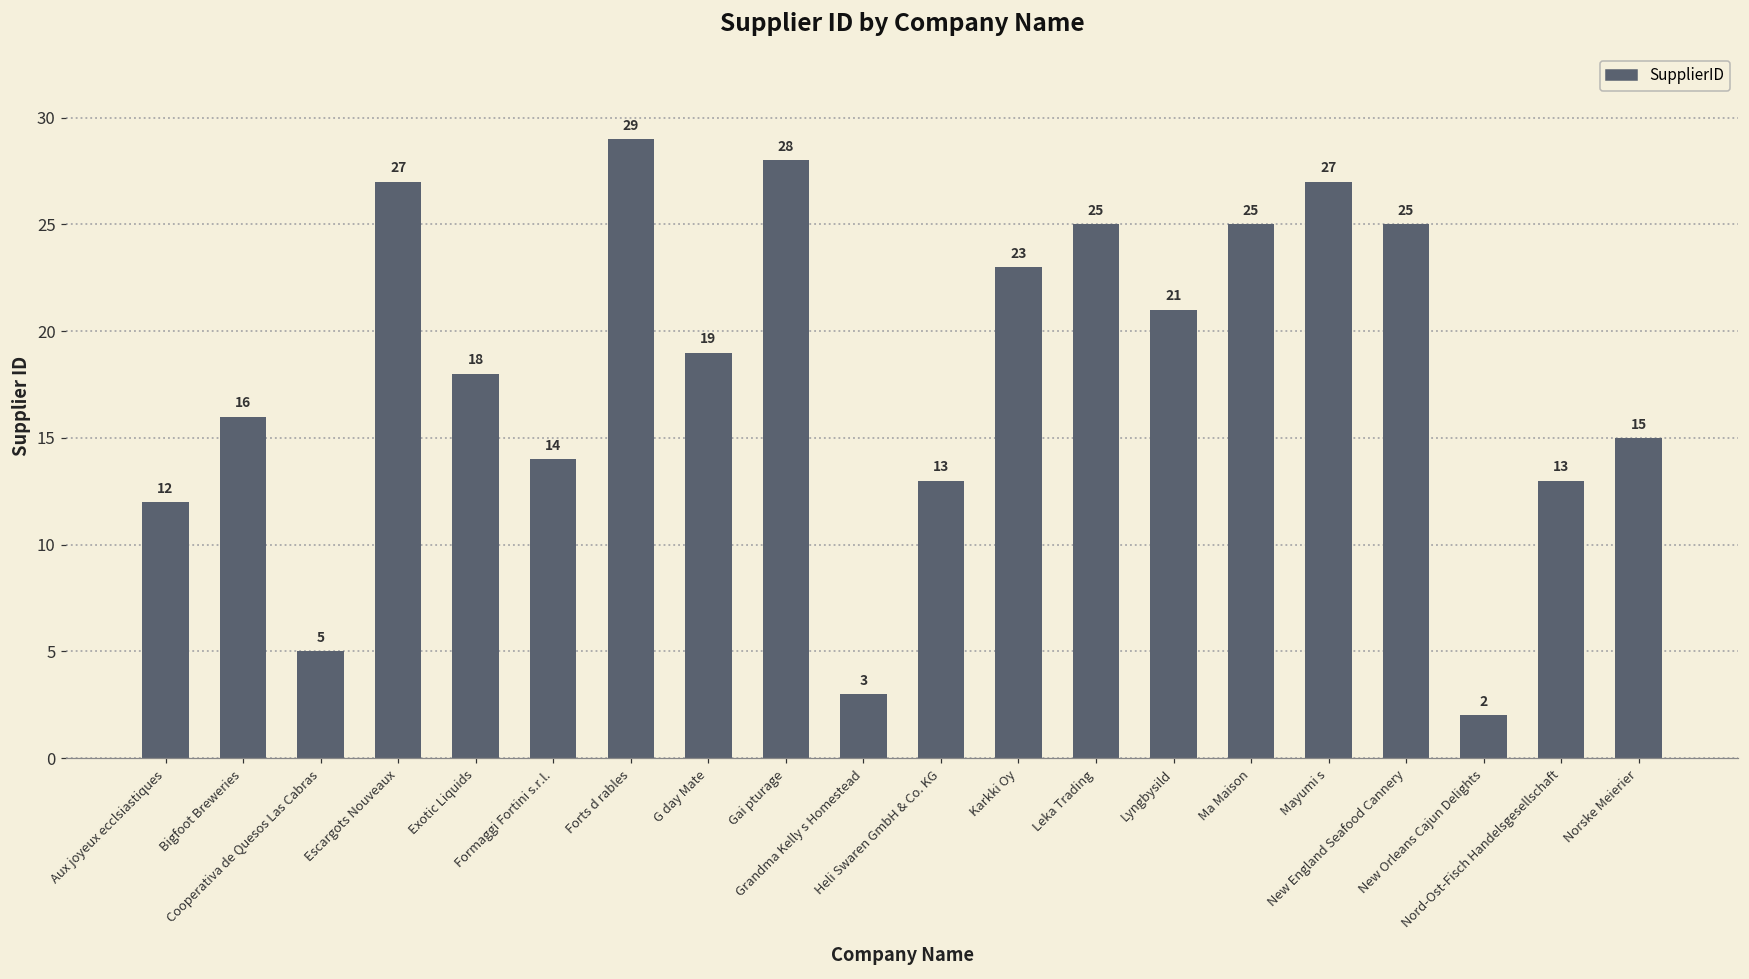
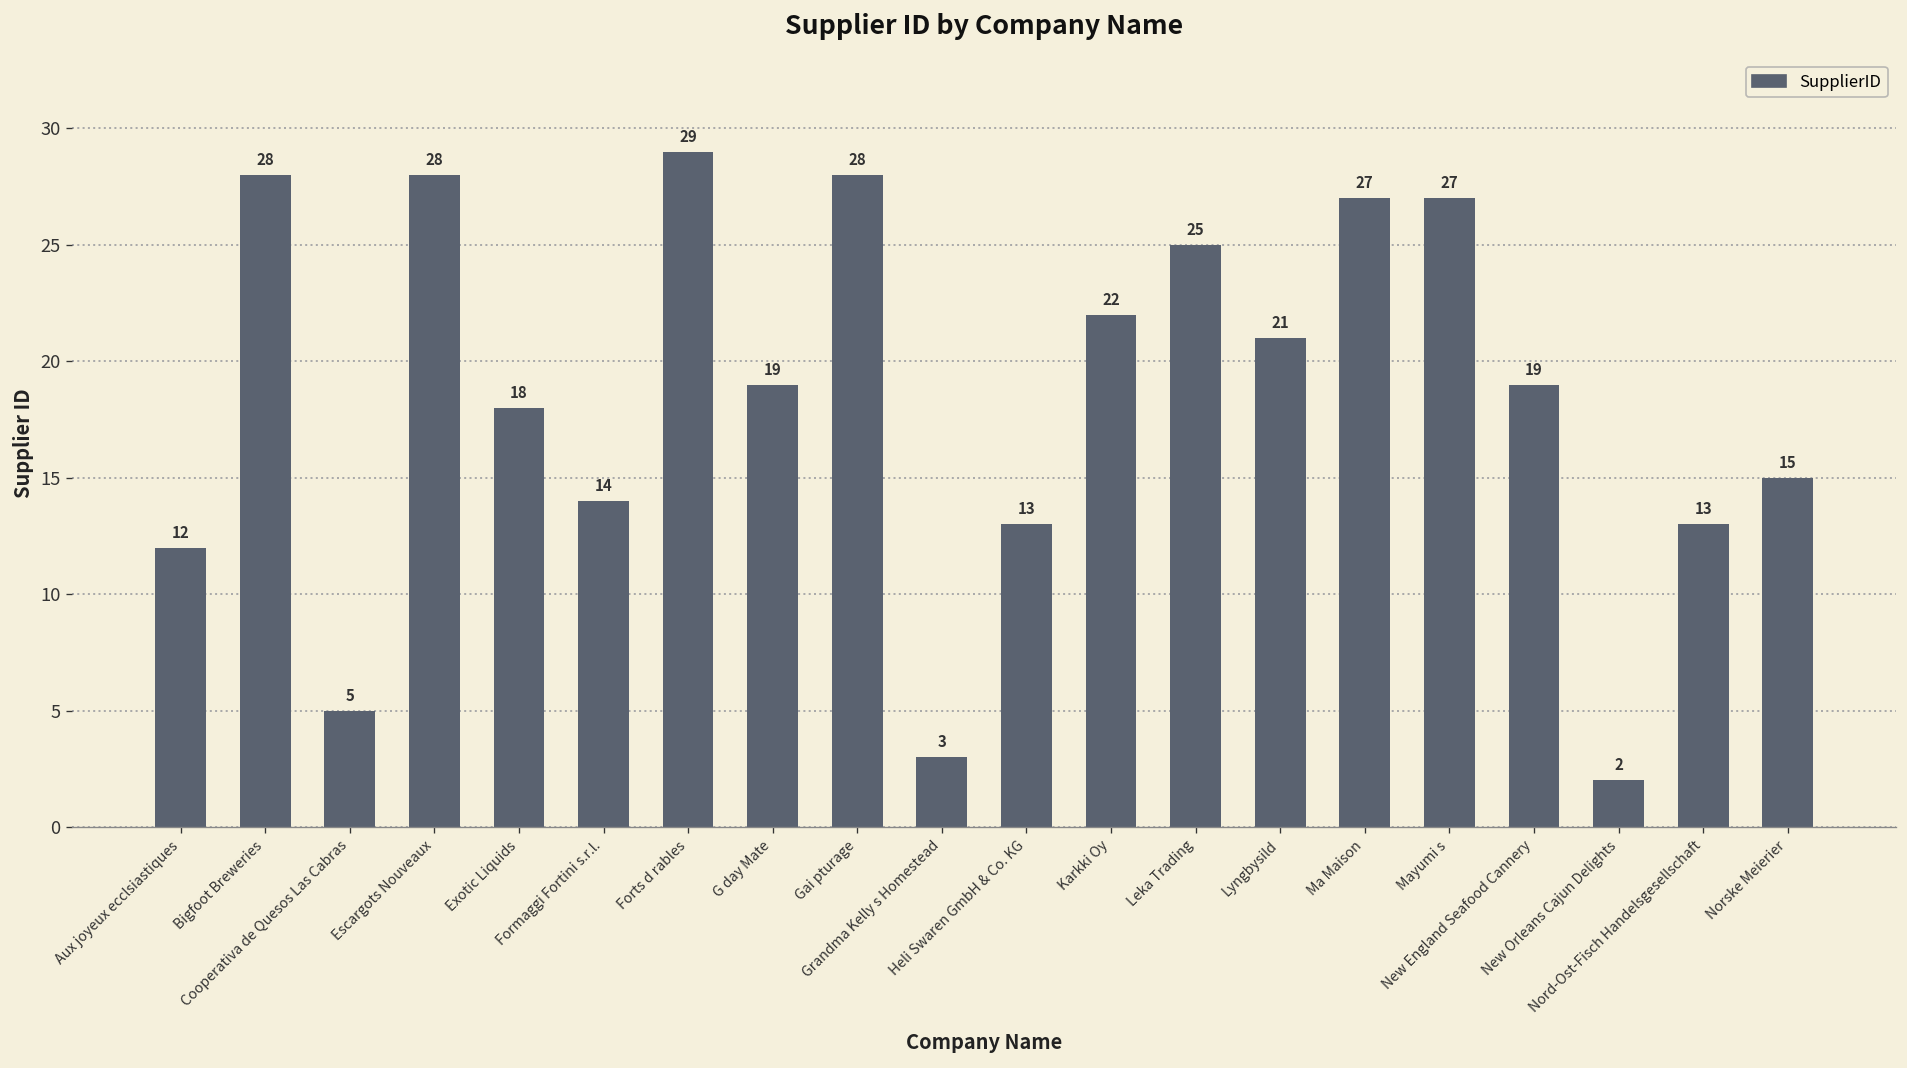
  {
    "Aux joyeux ecclsiastiques": 12,
-   "Bigfoot Breweries": 16,
+   "Bigfoot Breweries": 28,
    "Cooperativa de Quesos Las Cabras": 5,
-   "Escargots Nouveaux": 27,
+   "Escargots Nouveaux": 28,
    "Exotic Liquids": 18,
    "Formaggi Fortini s.r.l.": 14,
    "Forts d rables": 29,
    "G day Mate": 19,
    "Gai pturage": 28,
    "Grandma Kelly s Homestead": 3,
    "Heli Swaren GmbH & Co. KG": 13,
-   "Karkki Oy": 23,
+   "Karkki Oy": 22,
    "Leka Trading": 25,
    "Lyngbysild": 21,
-   "Ma Maison": 25,
+   "Ma Maison": 27,
    "Mayumi s": 27,
-   "New England Seafood Cannery": 25,
+   "New England Seafood Cannery": 19,
    "New Orleans Cajun Delights": 2,
    "Nord-Ost-Fisch Handelsgesellschaft": 13,
    "Norske Meierier": 15
  }
